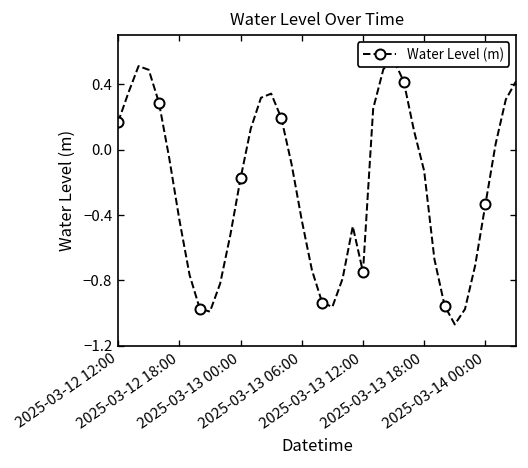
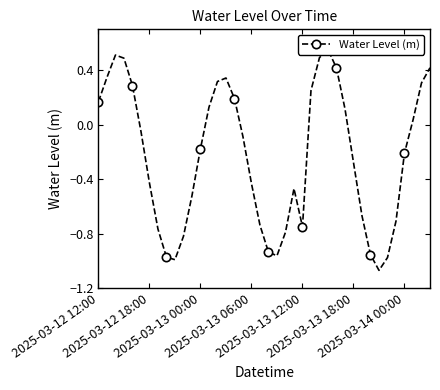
  {
    "2025-03-12 12:00": 0.17,
    "2025-03-12 18:00": -0.43,
    "2025-03-13 00:00": -0.18,
    "2025-03-13 06:00": -0.43,
    "2025-03-13 12:00": -0.75,
-   "2025-03-13 18:00": -0.13,
-   "2025-03-14 00:00": -0.34
+   "2025-03-13 18:00": -0.28,
+   "2025-03-14 00:00": -0.21
  }
